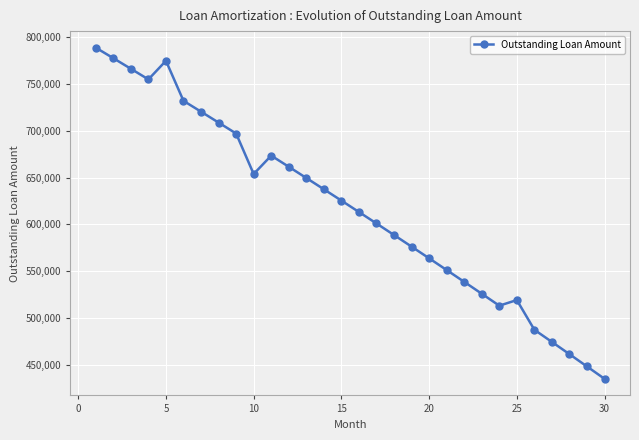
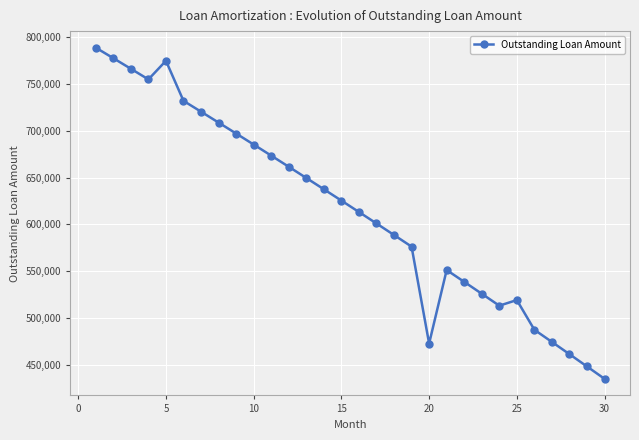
  {
    "5": "770,000",
-   "10": "650,000",
+   "10": "690,000",
    "15": "630,000",
-   "20": "560,000",
+   "20": "470,000",
    "25": "520,000",
    "30": "430,000"
  }
